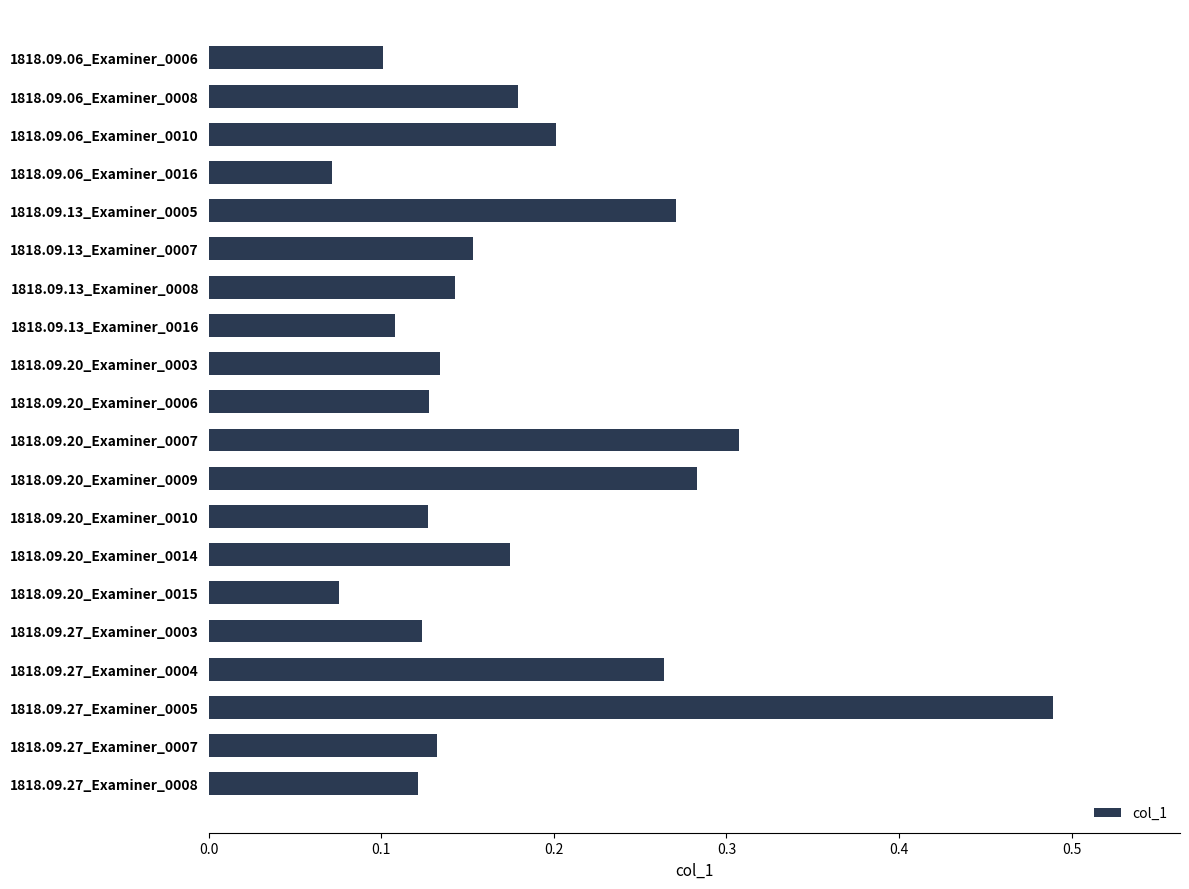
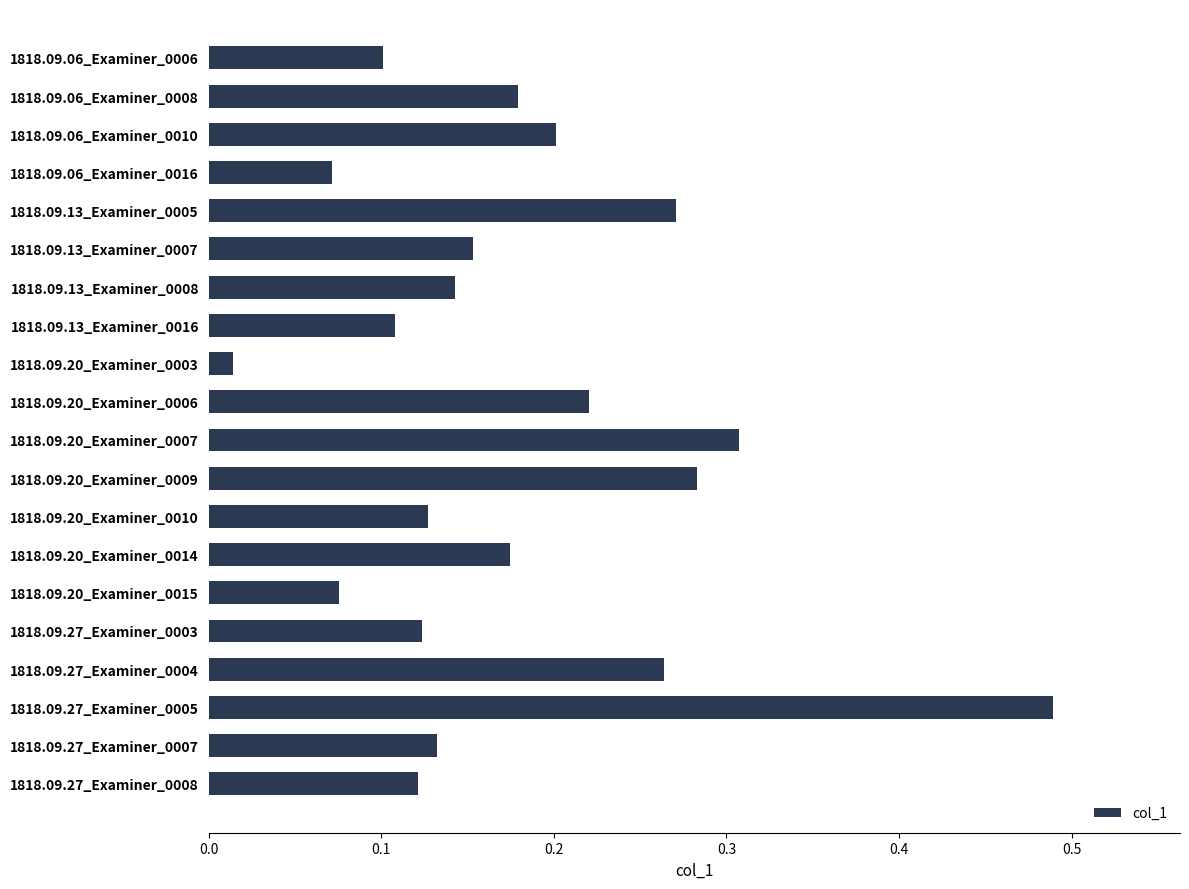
  {
    "1818.09.06_Examiner_0006": 0.101,
    "1818.09.06_Examiner_0008": 0.179,
    "1818.09.06_Examiner_0010": 0.201,
    "1818.09.06_Examiner_0016": 0.071,
    "1818.09.13_Examiner_0005": 0.271,
    "1818.09.13_Examiner_0007": 0.153,
    "1818.09.13_Examiner_0008": 0.143,
    "1818.09.13_Examiner_0016": 0.108,
-   "1818.09.20_Examiner_0003": 0.134,
-   "1818.09.20_Examiner_0006": 0.128,
+   "1818.09.20_Examiner_0003": 0.014,
+   "1818.09.20_Examiner_0006": 0.220,
    "1818.09.20_Examiner_0007": 0.308,
    "1818.09.20_Examiner_0009": 0.283,
    "1818.09.20_Examiner_0010": 0.127,
    "1818.09.20_Examiner_0014": 0.175,
    "1818.09.20_Examiner_0015": 0.075,
    "1818.09.27_Examiner_0003": 0.124,
    "1818.09.27_Examiner_0004": 0.264,
    "1818.09.27_Examiner_0005": 0.489,
    "1818.09.27_Examiner_0007": 0.132,
    "1818.09.27_Examiner_0008": 0.121
  }
